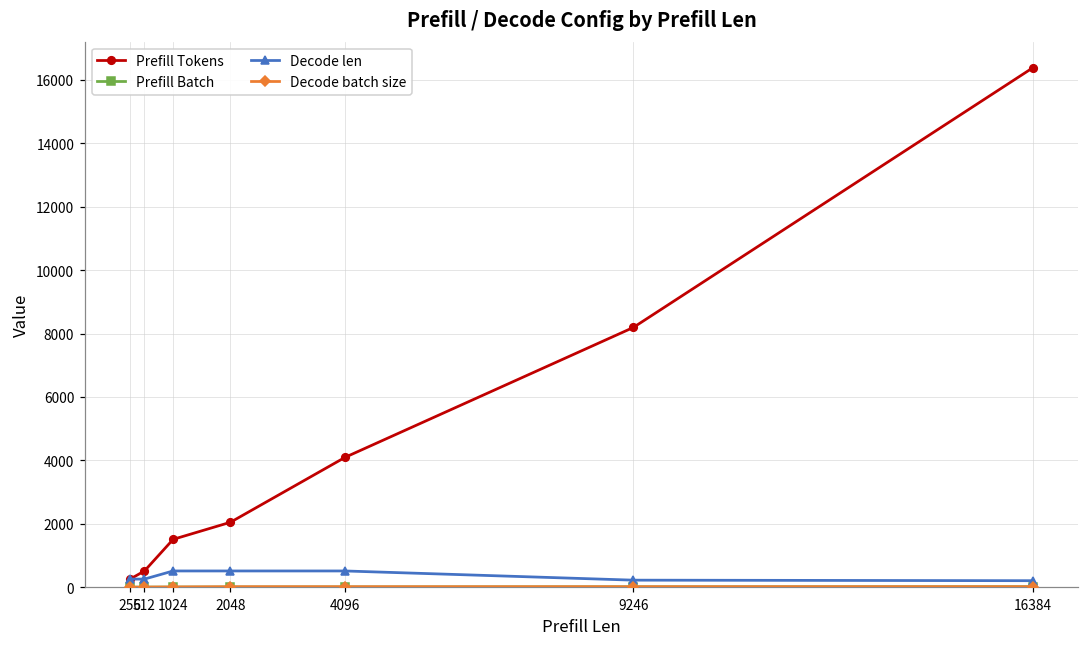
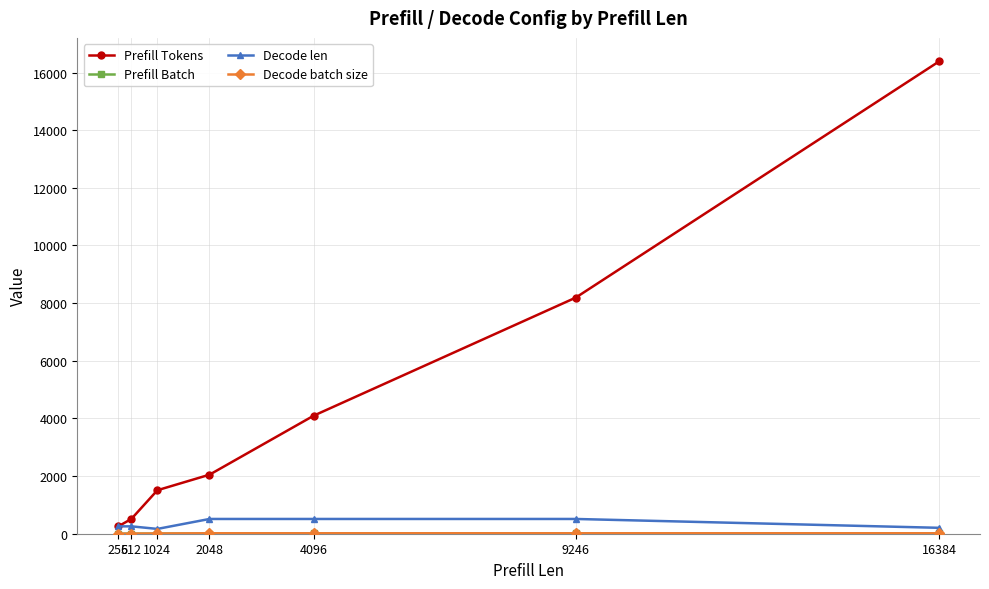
  {
    "Prefill Tokens": {
      "1024": 1500,
      "2048": 2000,
      "4096": 4100,
      "9246": 8200,
      "16384": 16400
    },
    "Decode len": {
-     "1024": 500,
+     "1024": 200,
      "2048": 500,
      "4096": 500,
-     "9246": 200,
+     "9246": 500,
      "16384": 200
    }
  }
